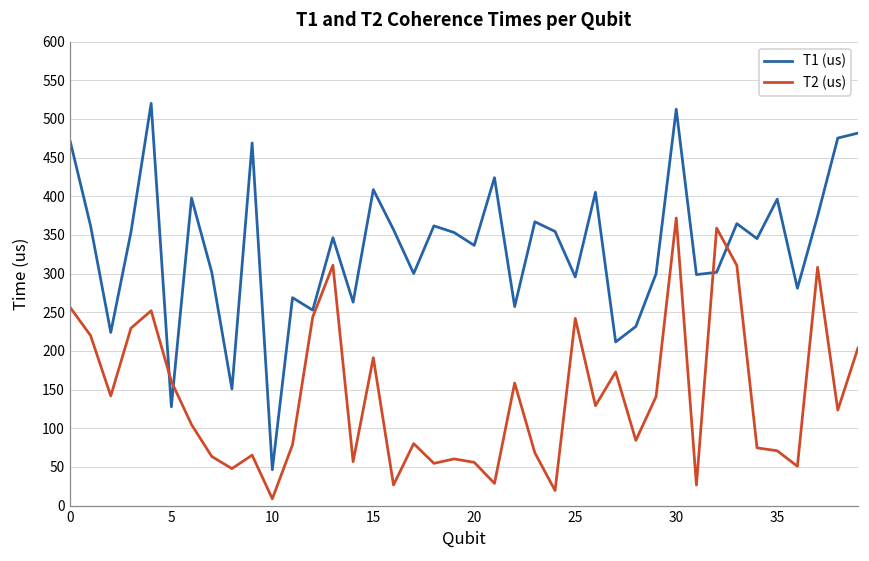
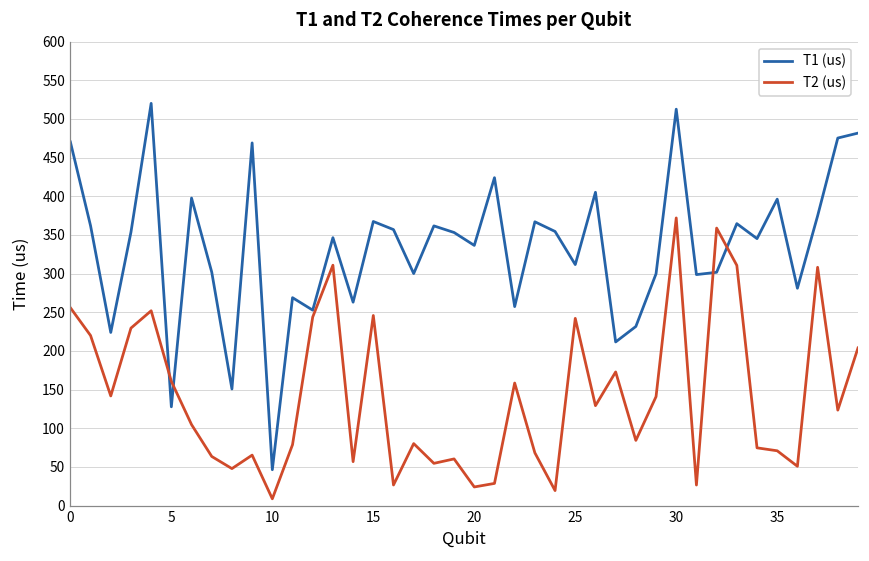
  {
    "T1 (us)": {
      "0": 470,
      "5": 130,
      "10": 50,
-     "15": 410,
+     "15": 370,
      "20": 340,
-     "25": 300,
+     "25": 310,
      "30": 510,
      "35": 400
    },
    "T2 (us)": {
      "0": 260,
      "5": 160,
      "10": 10,
-     "15": 190,
-     "20": 60,
+     "15": 250,
+     "20": 20,
      "25": 240,
      "30": 370,
      "35": 70
    }
  }
